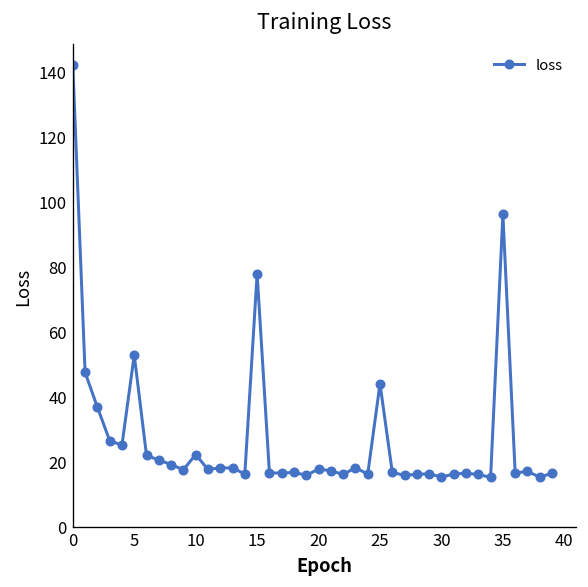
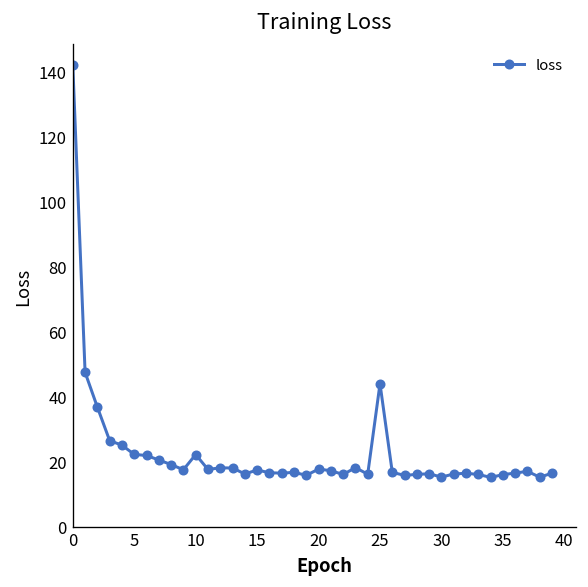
  {
    "0": 142,
-   "5": 53,
+   "5": 22,
    "10": 22,
-   "15": 78,
+   "15": 17,
    "20": 18,
    "25": 44,
    "30": 15,
-   "35": 96
+   "35": 16
  }
